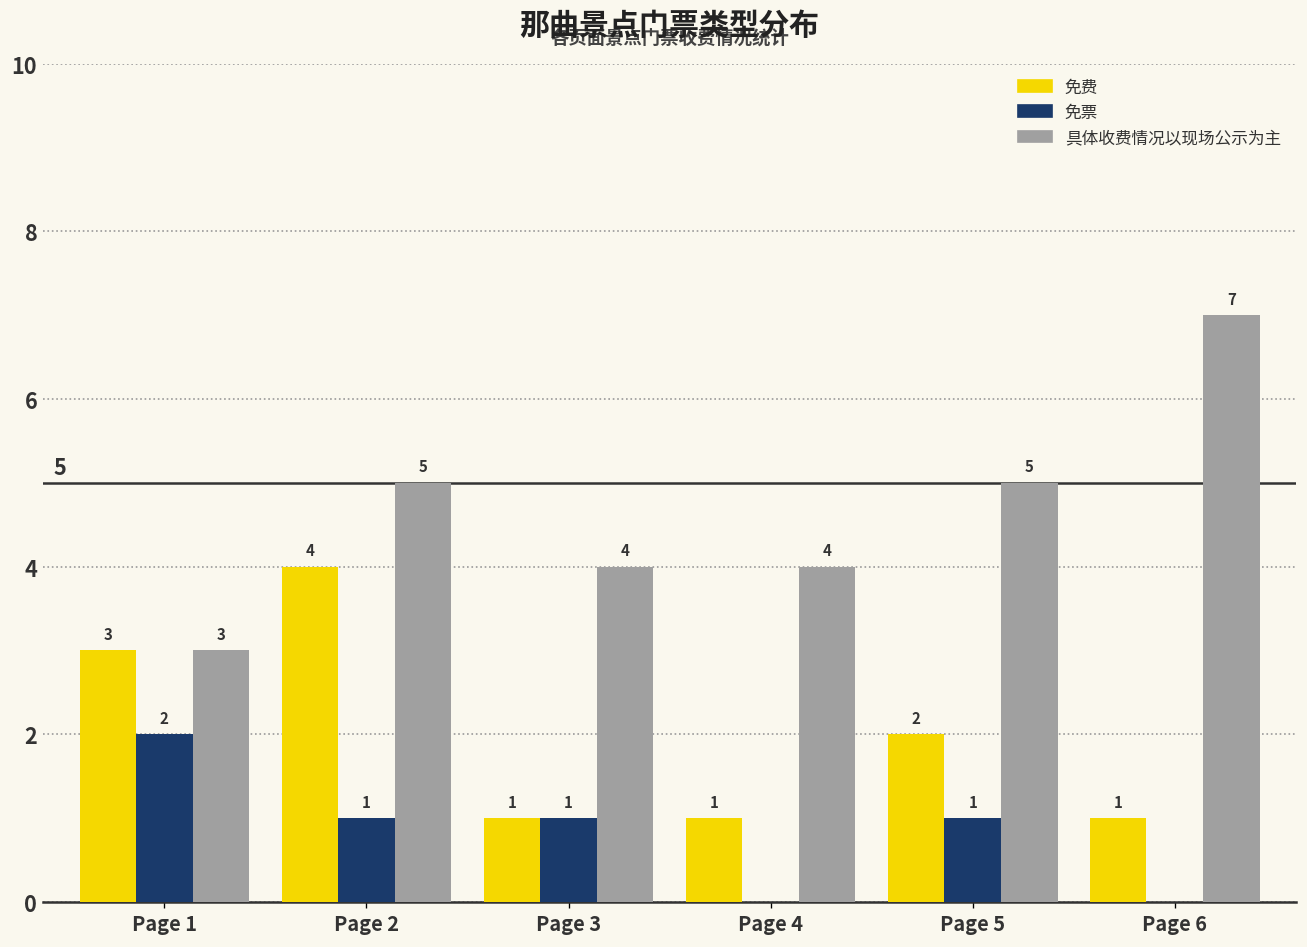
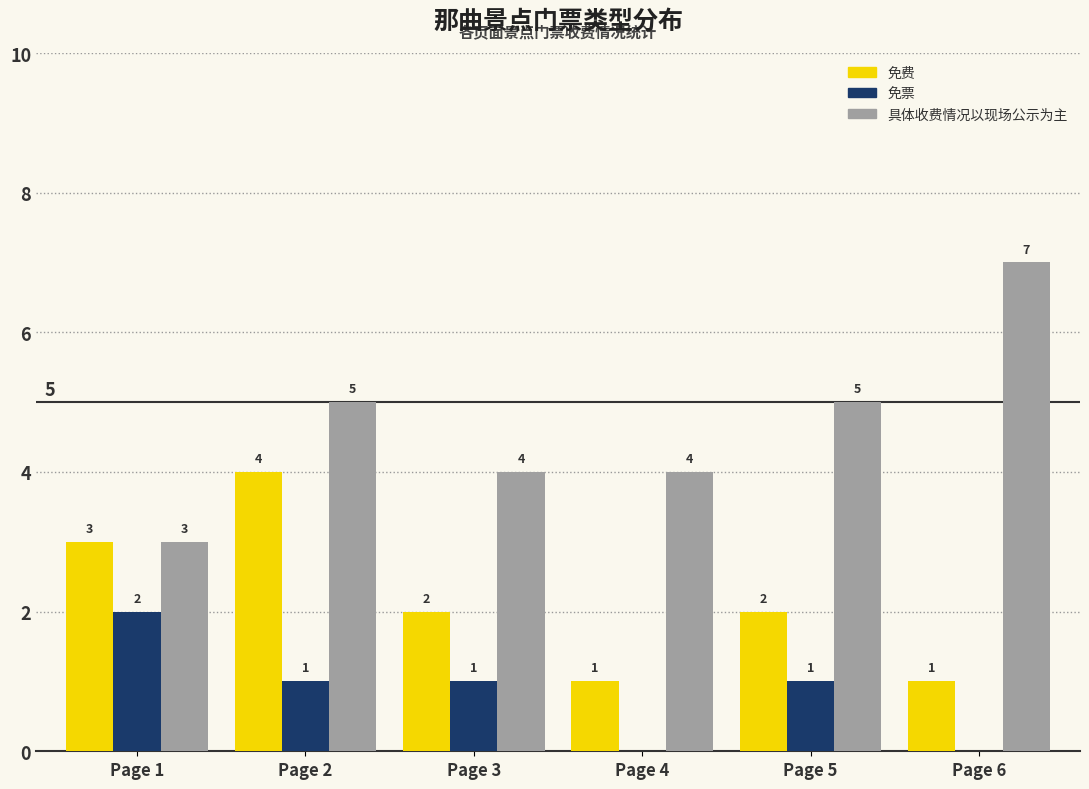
  {
    "免费": {
      "Page 1": 3,
      "Page 2": 4,
-     "Page 3": 1,
+     "Page 3": 2,
      "Page 4": 1,
      "Page 5": 2,
      "Page 6": 1
    },
    "免票": {
      "Page 1": 2,
      "Page 2": 1,
      "Page 3": 1,
      "Page 5": 1
    },
    "具体收费情况以现场公示为主": {
      "Page 1": 3,
      "Page 2": 5,
      "Page 3": 4,
      "Page 4": 4,
      "Page 5": 5,
      "Page 6": 7
    }
  }
